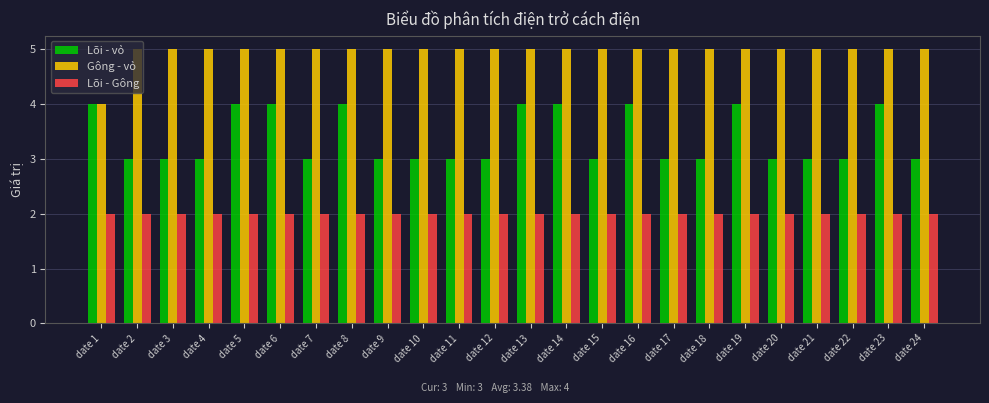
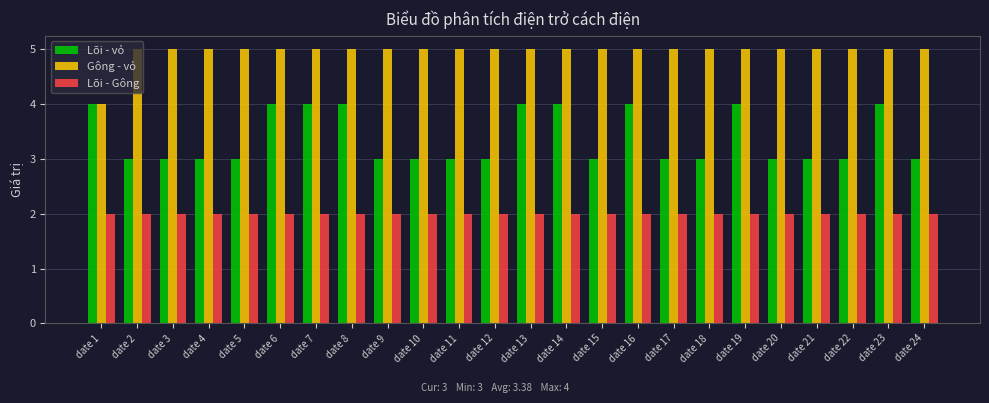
  {
    "Lõi - vỏ": {
      "date 1": 4,
      "date 2": 3,
      "date 3": 3,
      "date 4": 3,
-     "date 5": 4,
+     "date 5": 3,
      "date 6": 4,
-     "date 7": 3,
+     "date 7": 4,
      "date 8": 4,
      "date 9": 3,
      "date 10": 3,
      "date 11": 3,
      "date 12": 3,
      "date 13": 4,
      "date 14": 4,
      "date 15": 3,
      "date 16": 4,
      "date 17": 3,
      "date 18": 3,
      "date 19": 4,
      "date 20": 3,
      "date 21": 3,
      "date 22": 3,
      "date 23": 4,
      "date 24": 3
    },
    "Gông - vỏ": {
      "date 1": 4,
      "date 3": 5,
      "date 4": 5,
      "date 5": 5,
      "date 6": 5,
      "date 7": 5,
      "date 8": 5,
      "date 9": 5,
      "date 10": 5,
      "date 11": 5,
      "date 12": 5,
      "date 13": 5,
      "date 14": 5,
      "date 15": 5,
      "date 16": 5,
      "date 17": 5,
      "date 18": 5,
      "date 19": 5,
      "date 20": 5,
      "date 21": 5,
      "date 22": 5,
      "date 23": 5,
      "date 24": 5
    },
    "Lõi - Gông": {
      "date 1": 2,
      "date 2": 2,
      "date 3": 2,
      "date 4": 2,
      "date 5": 2,
      "date 6": 2,
      "date 7": 2,
      "date 8": 2,
      "date 9": 2,
      "date 10": 2,
      "date 11": 2,
      "date 12": 2,
      "date 13": 2,
      "date 14": 2,
      "date 15": 2,
      "date 16": 2,
      "date 17": 2,
      "date 18": 2,
      "date 19": 2,
      "date 20": 2,
      "date 21": 2,
      "date 22": 2,
      "date 23": 2,
      "date 24": 2
    }
  }
